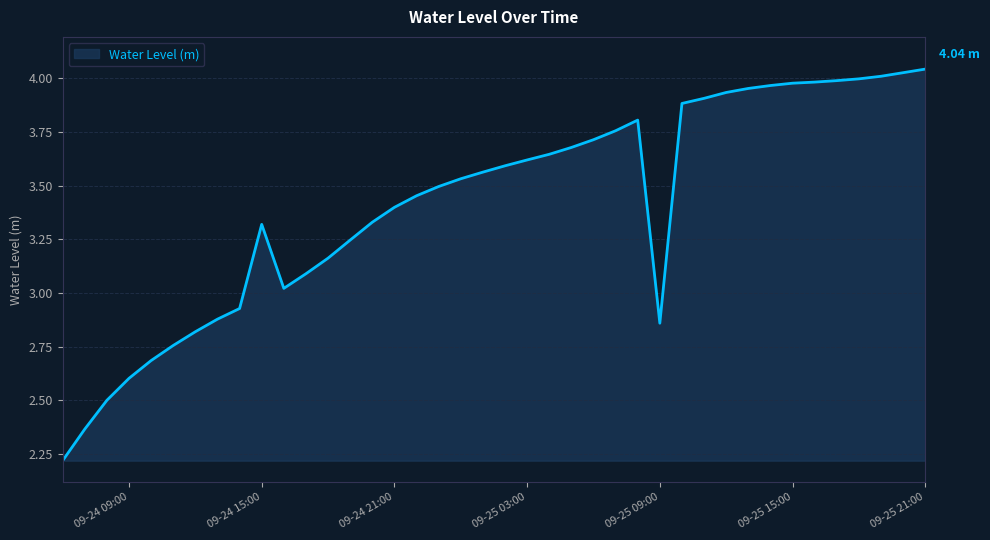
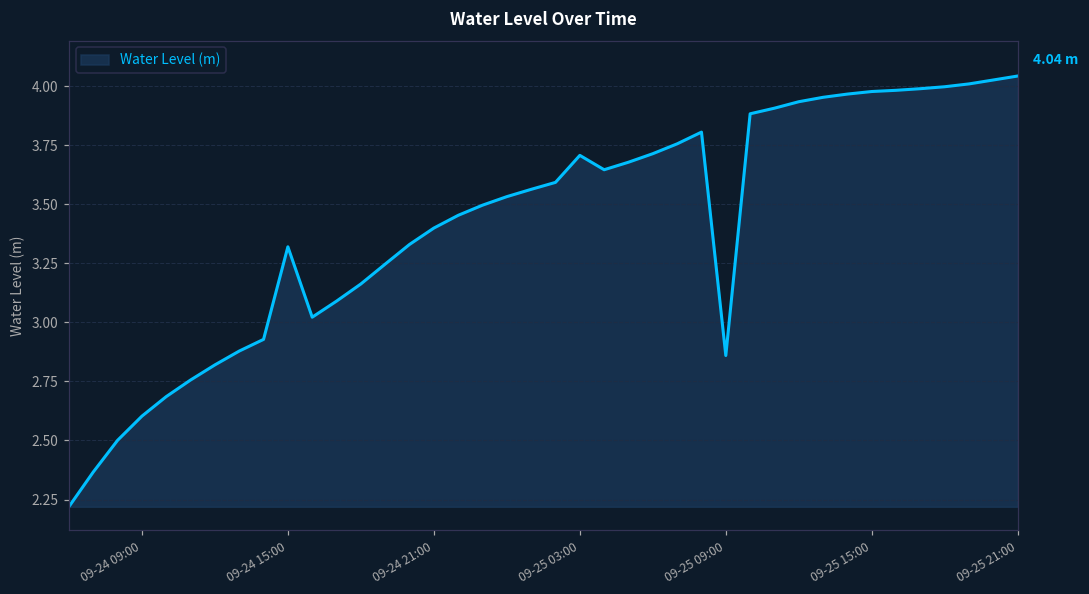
  {
    "09-24 09:00": 2.60,
    "09-24 15:00": 3.32,
    "09-24 21:00": 3.40,
-   "09-25 03:00": 3.62,
+   "09-25 03:00": 3.71,
    "09-25 09:00": 2.86,
    "09-25 15:00": 3.98
  }
